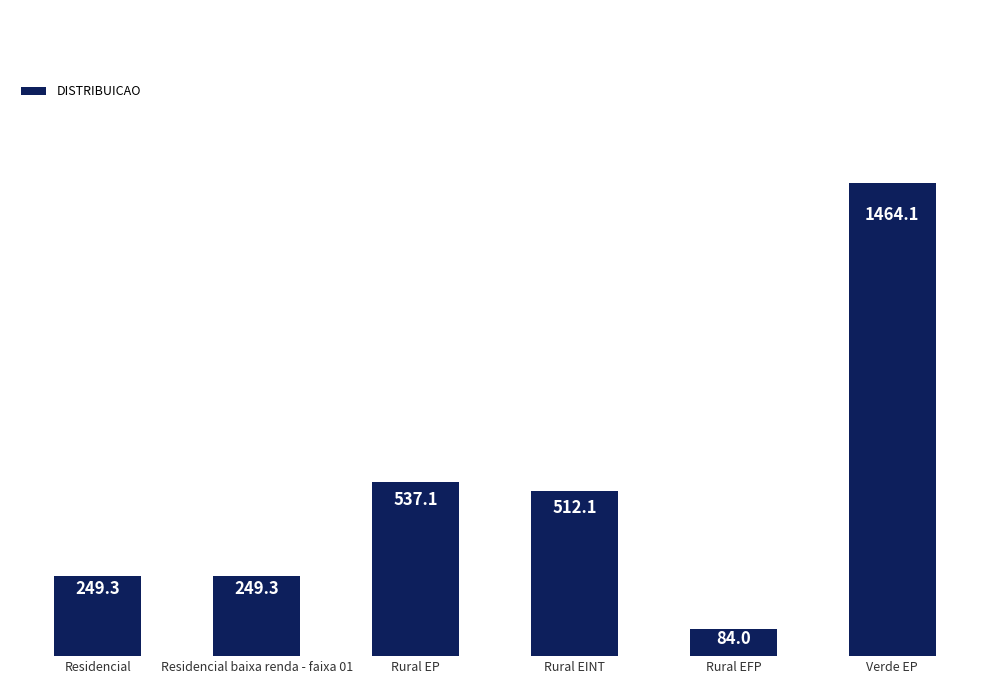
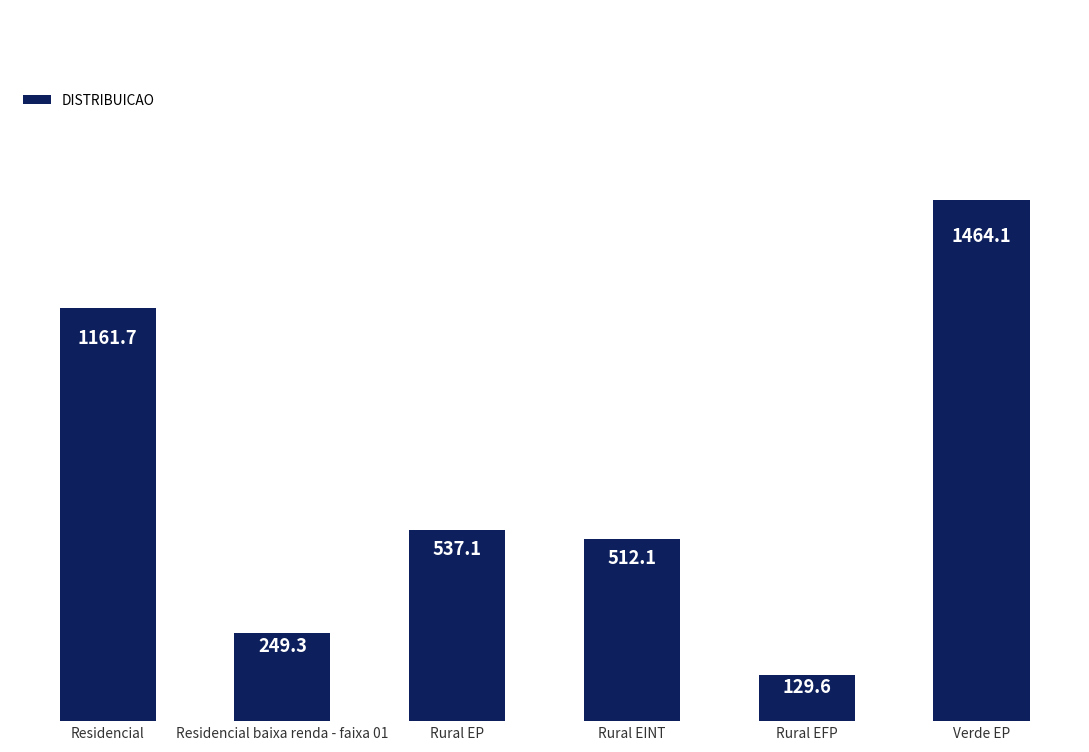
  {
-   "Residencial": 249.3,
+   "Residencial": 1161.7,
    "Residencial baixa renda - faixa 01": 249.3,
    "Rural EP": 537.1,
    "Rural EINT": 512.1,
-   "Rural EFP": 84.0,
+   "Rural EFP": 129.6,
    "Verde EP": 1464.1
  }
